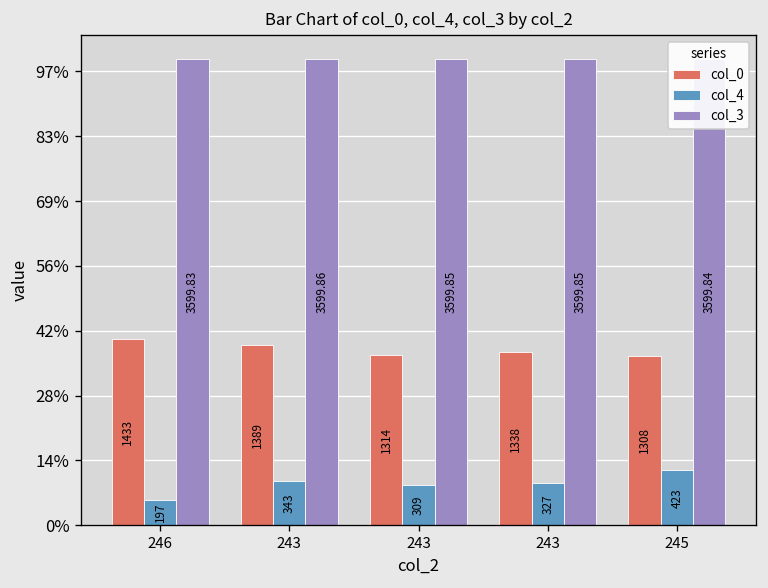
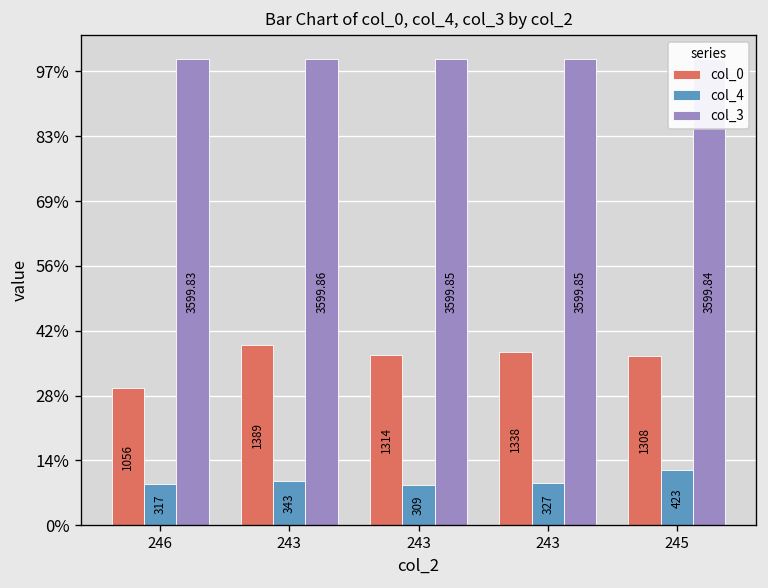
  {
    "col_0": {
-     "246": 1433,
+     "246": 1056,
      "245": 1308
    },
    "col_4": {
-     "246": 197,
+     "246": 317,
      "245": 423
    },
    "col_3": {
      "246": 3599.83
    }
  }
